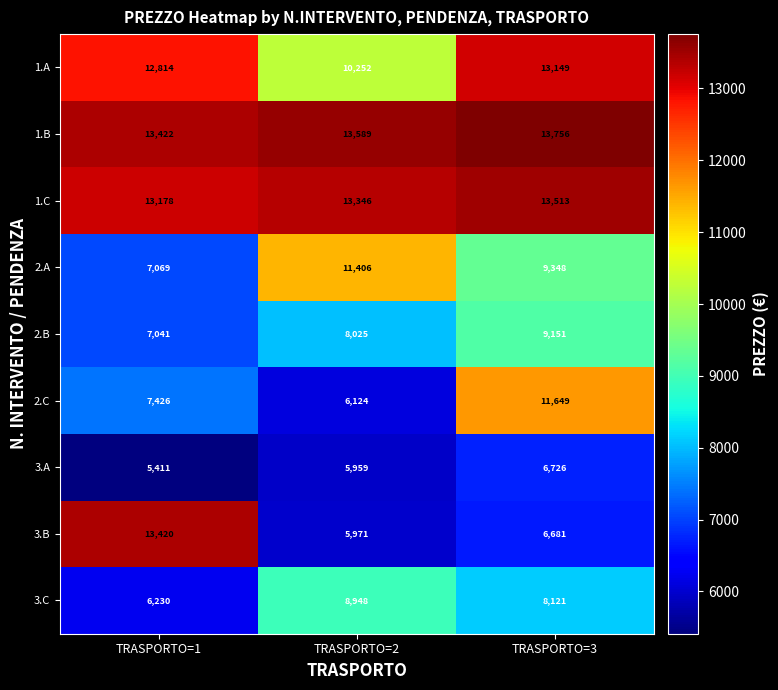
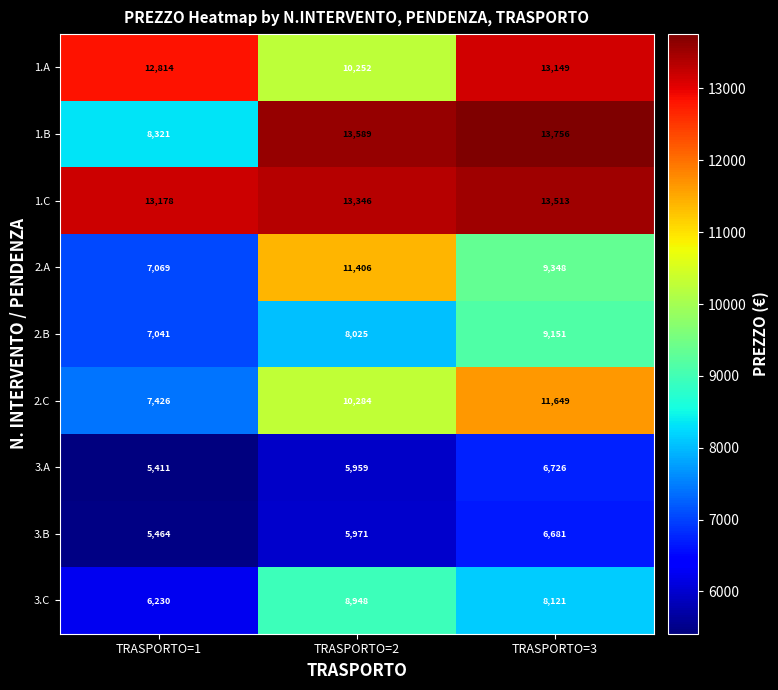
  {
    "1.A": {
      "TRASPORTO=1": "12,814",
      "TRASPORTO=2": "10,252",
      "TRASPORTO=3": "13,149"
    },
    "1.B": {
-     "TRASPORTO=1": "13,422",
+     "TRASPORTO=1": "8,321",
      "TRASPORTO=2": "13,589",
      "TRASPORTO=3": "13,756"
    },
    "1.C": {
      "TRASPORTO=1": "13,178",
      "TRASPORTO=2": "13,346",
      "TRASPORTO=3": "13,513"
    },
    "2.A": {
      "TRASPORTO=1": "7,069",
      "TRASPORTO=2": "11,406",
      "TRASPORTO=3": "9,348"
    },
    "2.B": {
      "TRASPORTO=1": "7,041",
      "TRASPORTO=2": "8,025",
      "TRASPORTO=3": "9,151"
    },
    "2.C": {
      "TRASPORTO=1": "7,426",
-     "TRASPORTO=2": "6,124",
+     "TRASPORTO=2": "10,284",
      "TRASPORTO=3": "11,649"
    },
    "3.A": {
      "TRASPORTO=1": "5,411",
      "TRASPORTO=2": "5,959",
      "TRASPORTO=3": "6,726"
    },
    "3.B": {
-     "TRASPORTO=1": "13,420",
+     "TRASPORTO=1": "5,464",
      "TRASPORTO=2": "5,971",
      "TRASPORTO=3": "6,681"
    },
    "3.C": {
      "TRASPORTO=1": "6,230",
      "TRASPORTO=2": "8,948",
      "TRASPORTO=3": "8,121"
    }
  }
